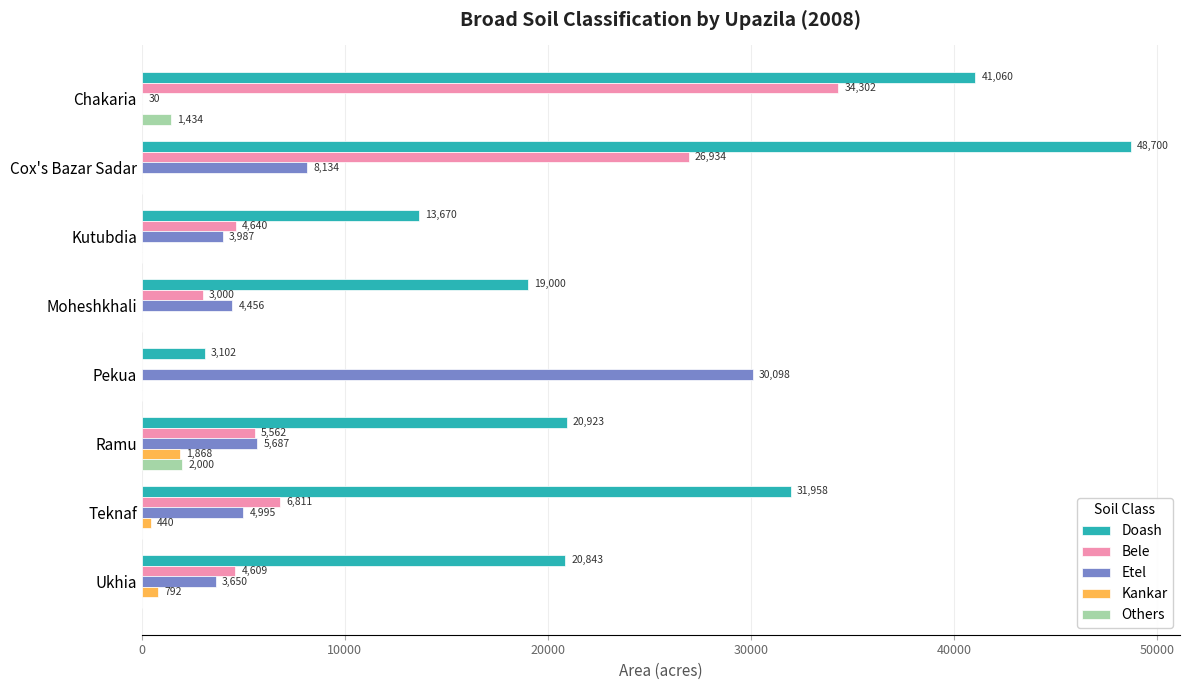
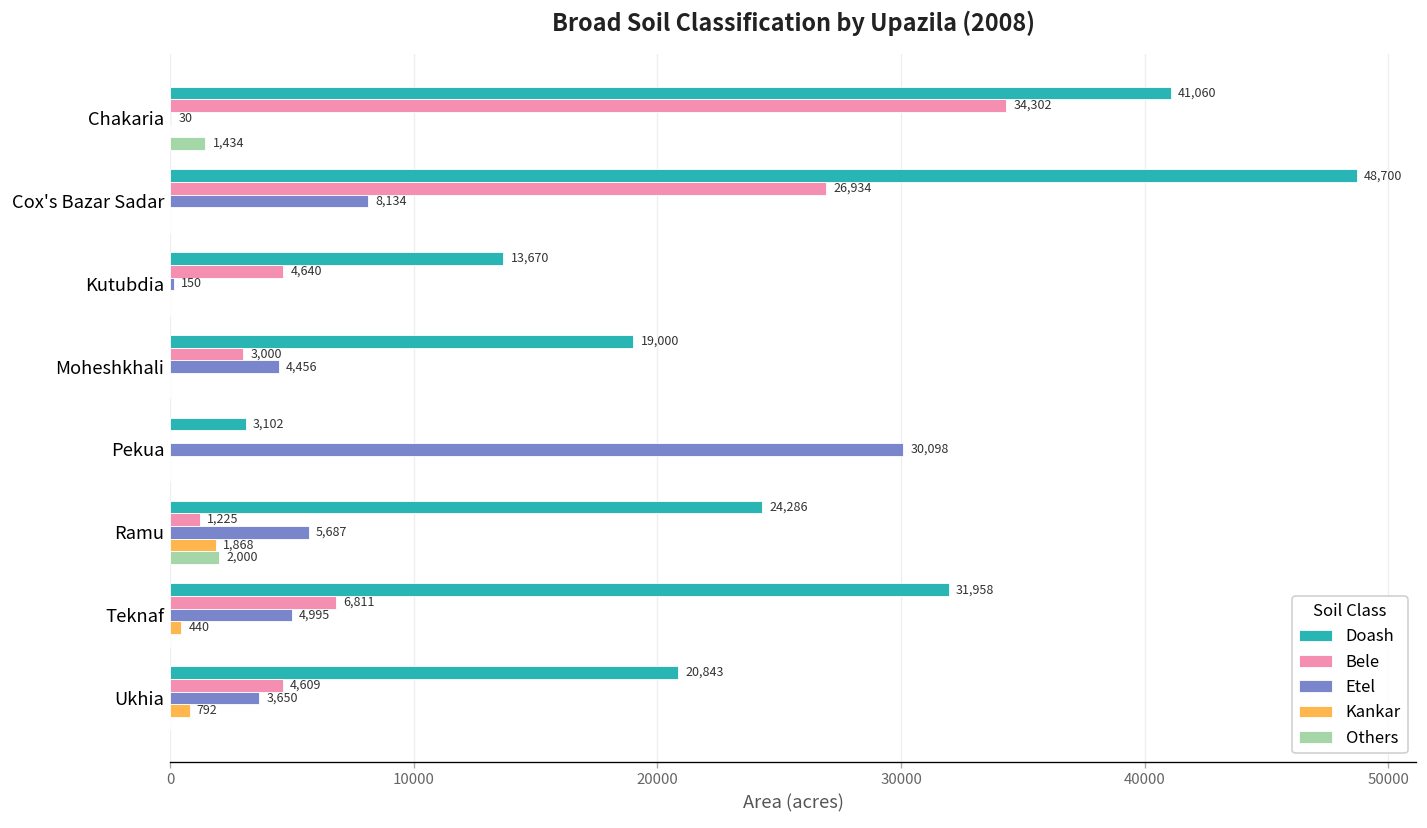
  {
    "Doash": {
      "Chakaria": "41,060",
      "Cox's Bazar Sadar": "48,700",
      "Kutubdia": "13,670",
      "Moheshkhali": "19,000",
      "Pekua": "3,102",
-     "Ramu": "20,923",
+     "Ramu": "24,286",
      "Teknaf": "31,958",
      "Ukhia": "20,843"
    },
    "Bele": {
      "Chakaria": "34,302",
      "Cox's Bazar Sadar": "26,934",
      "Kutubdia": "4,640",
      "Moheshkhali": "3,000",
-     "Ramu": "5,562",
+     "Ramu": "1,225",
      "Teknaf": "6,811",
      "Ukhia": "4,609"
    },
    "Etel": {
      "Chakaria": "30",
      "Cox's Bazar Sadar": "8,134",
-     "Kutubdia": "3,987",
+     "Kutubdia": "150",
      "Moheshkhali": "4,456",
      "Pekua": "30,098",
      "Ramu": "5,687",
      "Teknaf": "4,995",
      "Ukhia": "3,650"
    },
    "Kankar": {
      "Ramu": "1,868",
      "Teknaf": "440",
      "Ukhia": "792"
    },
    "Others": {
      "Chakaria": "1,434",
      "Ramu": "2,000"
    }
  }
